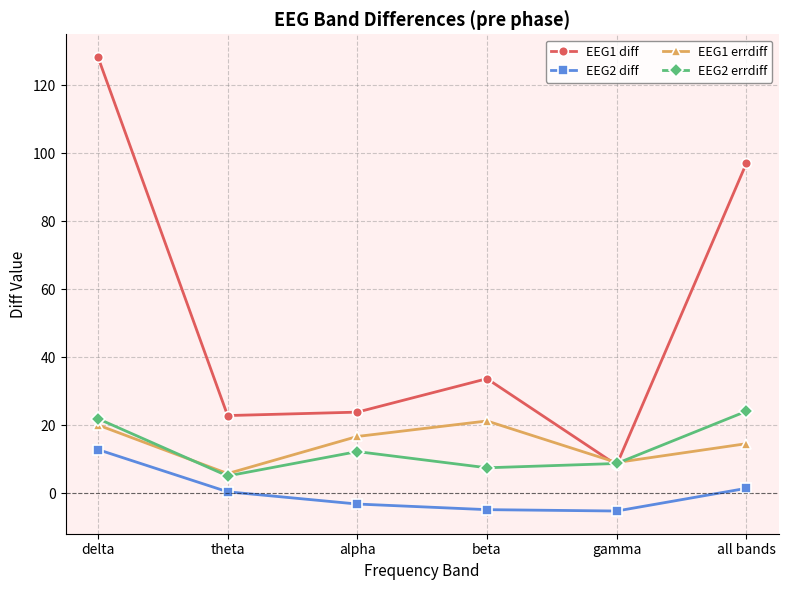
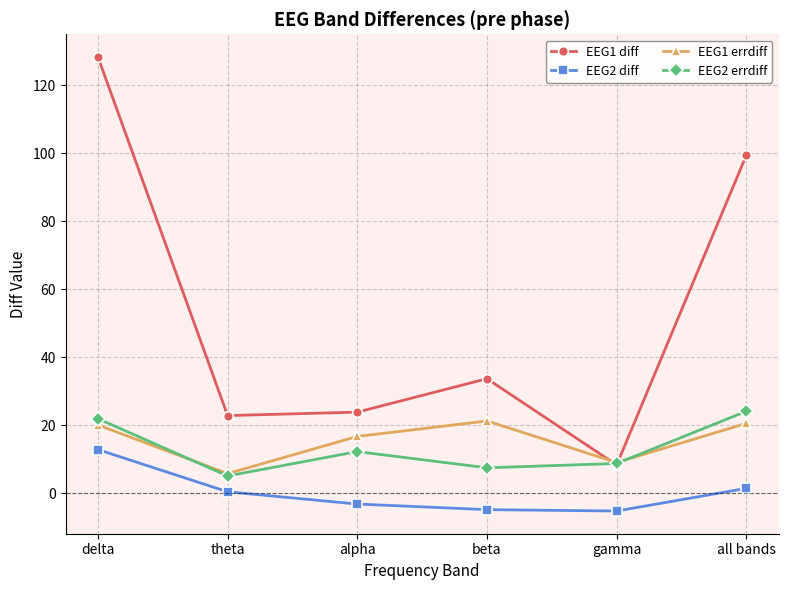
  {
    "EEG1 diff": {
      "delta": 128,
      "theta": 23,
      "alpha": 24,
      "beta": 34,
-     "all bands": 97
+     "all bands": 99
    },
    "EEG2 diff": {
      "delta": 13,
      "theta": 0,
      "alpha": -3,
      "beta": -5,
      "gamma": -5,
      "all bands": 1
    },
    "EEG1 errdiff": {
      "delta": 20,
      "alpha": 17,
      "beta": 21,
-     "all bands": 15
+     "all bands": 21
    },
    "EEG2 errdiff": {
      "delta": 22,
      "alpha": 12,
      "beta": 8,
      "all bands": 24
    }
  }
